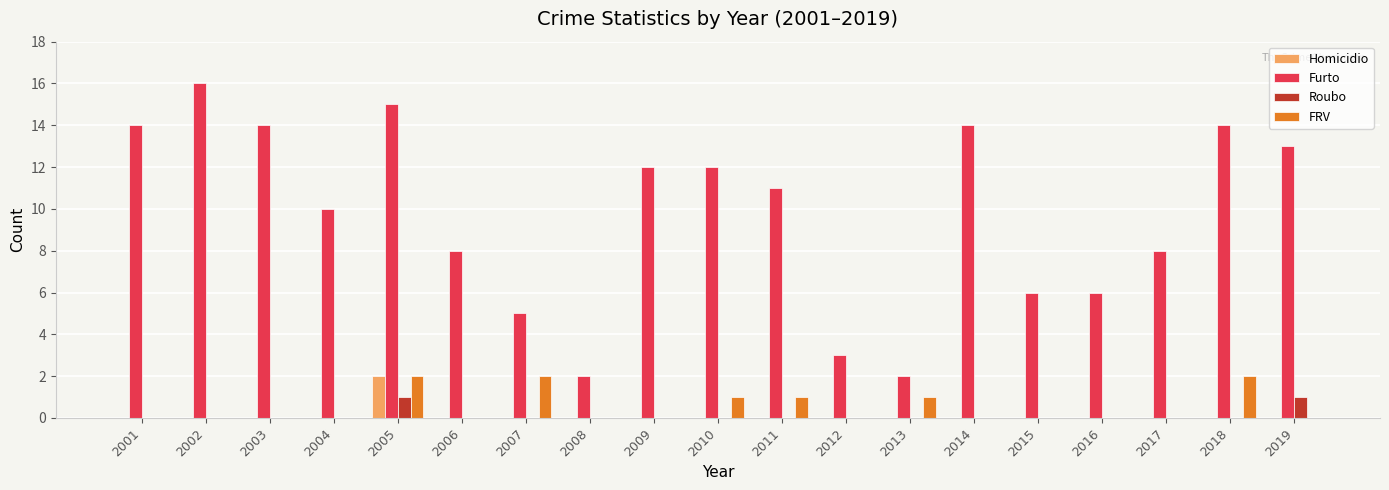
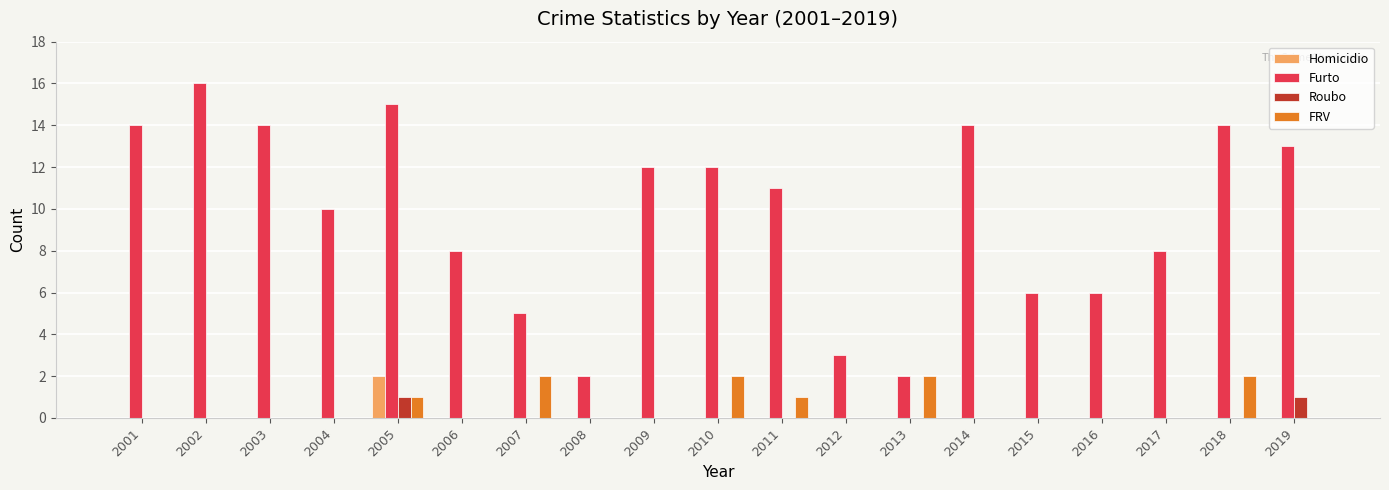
  {
    "Homicidio": {
      "2001": 0,
      "2002": 0,
      "2003": 0,
      "2004": 0,
      "2005": 2,
      "2006": 0,
      "2007": 0,
      "2008": 0,
      "2009": 0,
      "2010": 0,
      "2011": 0,
      "2012": 0,
      "2013": 0,
      "2014": 0,
      "2015": 0,
      "2016": 0,
      "2017": 0,
      "2018": 0,
      "2019": 0
    },
    "FRV": {
      "2001": 0,
      "2002": 0,
      "2003": 0,
      "2004": 0,
-     "2005": 2,
+     "2005": 1,
      "2006": 0,
      "2007": 2,
      "2008": 0,
      "2009": 0,
-     "2010": 1,
+     "2010": 2,
      "2011": 1,
      "2012": 0,
-     "2013": 1,
+     "2013": 2,
      "2014": 0,
      "2015": 0,
      "2016": 0,
      "2017": 0,
      "2018": 2,
      "2019": 0
    }
  }
